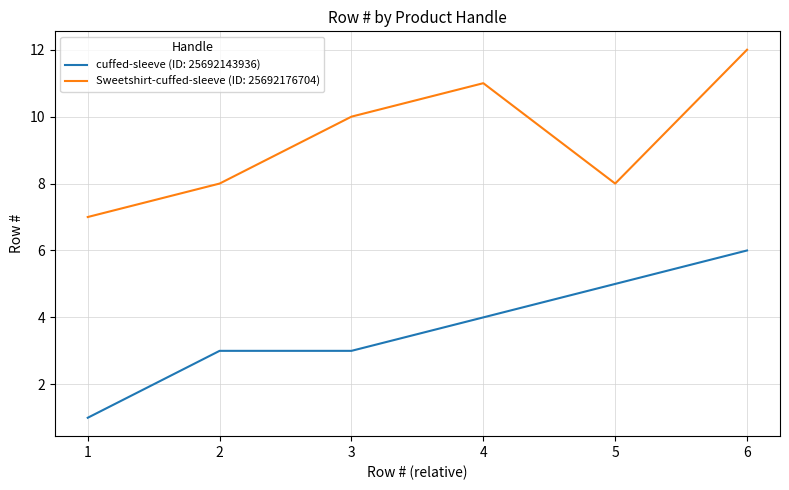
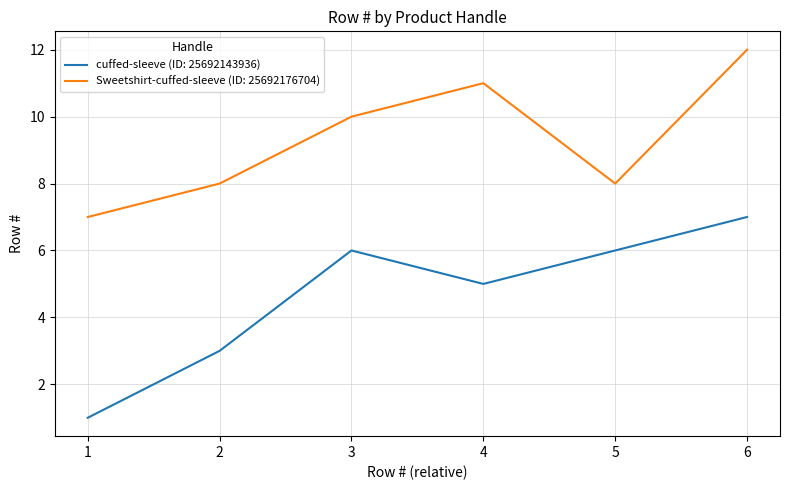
  {
    "cuffed-sleeve (ID: 25692143936)": {
      "1": 1,
      "2": 3,
-     "3": 3,
-     "4": 4,
-     "5": 5,
-     "6": 6
+     "3": 6,
+     "4": 5,
+     "5": 6,
+     "6": 7
    },
    "Sweetshirt-cuffed-sleeve (ID: 25692176704)": {
      "1": 7,
      "2": 8,
      "3": 10,
      "4": 11,
      "5": 8,
      "6": 12
    }
  }
